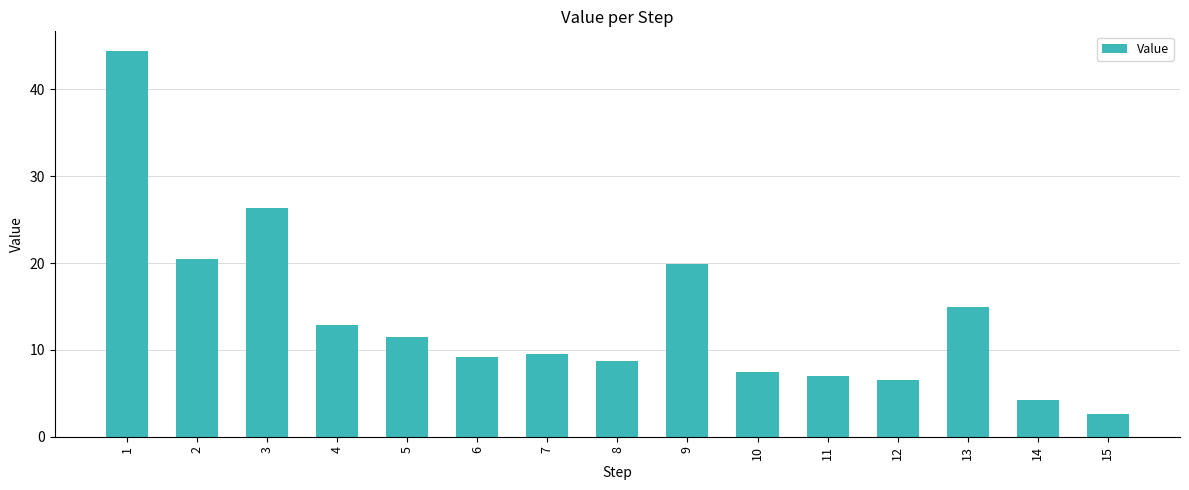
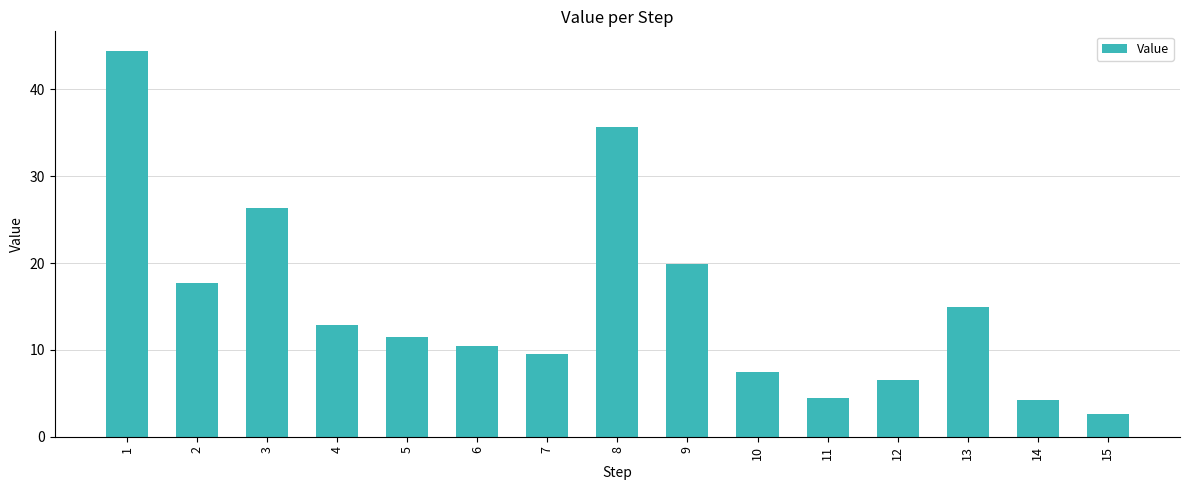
  {
    "1": 44,
-   "2": 20,
+   "2": 18,
    "3": 26,
    "4": 13,
    "5": 11,
-   "6": 9,
+   "6": 10,
    "7": 10,
-   "8": 9,
+   "8": 36,
    "9": 20,
    "10": 7,
-   "11": 7,
+   "11": 4,
    "12": 7,
    "13": 15,
    "14": 4,
    "15": 3
  }
